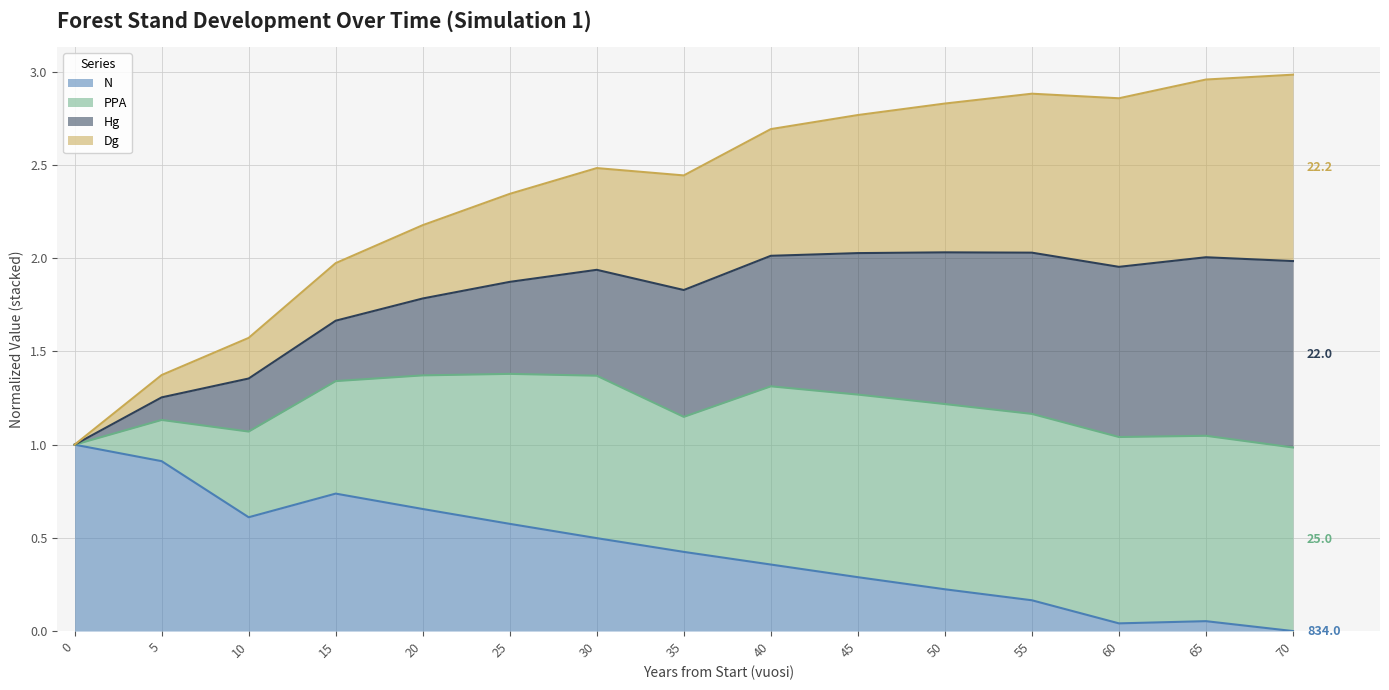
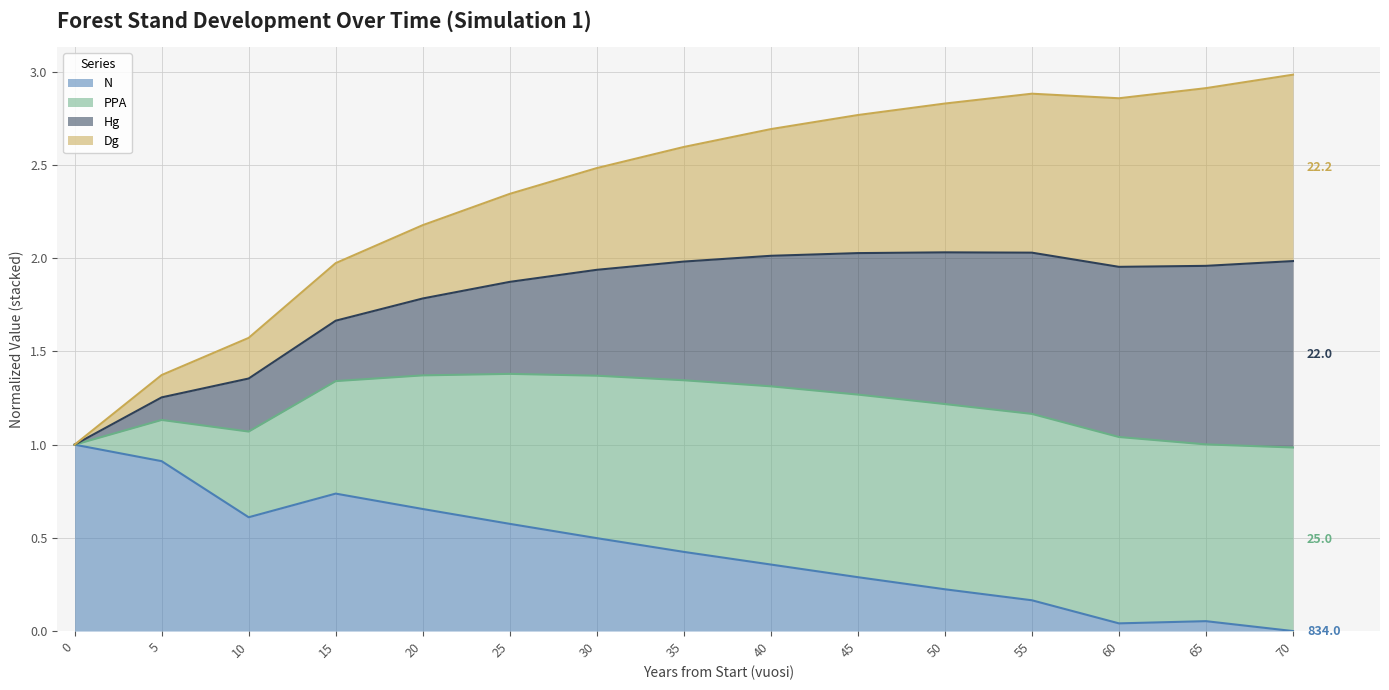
  {
    "N": {
      "5": 0.91,
      "10": 0.61,
      "15": 0.74,
      "20": 0.65,
      "25": 0.58,
      "30": 0.50,
      "35": 0.42,
      "40": 0.36,
      "45": 0.29,
      "50": 0.22,
      "55": 0.17,
      "60": 0.04,
      "65": 0.05
    },
    "PPA": {
      "5": 0.22,
      "10": 0.46,
      "15": 0.60,
      "20": 0.72,
      "25": 0.80,
      "30": 0.87,
-     "35": 0.72,
+     "35": 0.92,
      "40": 0.96,
      "45": 0.98,
      "50": 0.99,
      "55": 1.00,
      "60": 1.00,
-     "65": 0.99,
+     "65": 0.95,
      "70": 0.98
    },
    "Hg": {
      "5": 0.12,
      "10": 0.28,
      "15": 0.32,
      "20": 0.41,
      "25": 0.49,
      "30": 0.57,
-     "35": 0.68,
+     "35": 0.64,
      "40": 0.70,
      "45": 0.76,
      "50": 0.81,
      "55": 0.86,
      "60": 0.91,
      "65": 0.96,
      "70": 1.00
    },
    "Dg": {
      "5": 0.12,
      "10": 0.22,
      "15": 0.31,
      "20": 0.39,
      "25": 0.47,
      "30": 0.55,
      "35": 0.61,
      "40": 0.68,
      "45": 0.74,
      "50": 0.80,
      "55": 0.85,
      "60": 0.90,
      "65": 0.95,
      "70": 1.00
    }
  }
